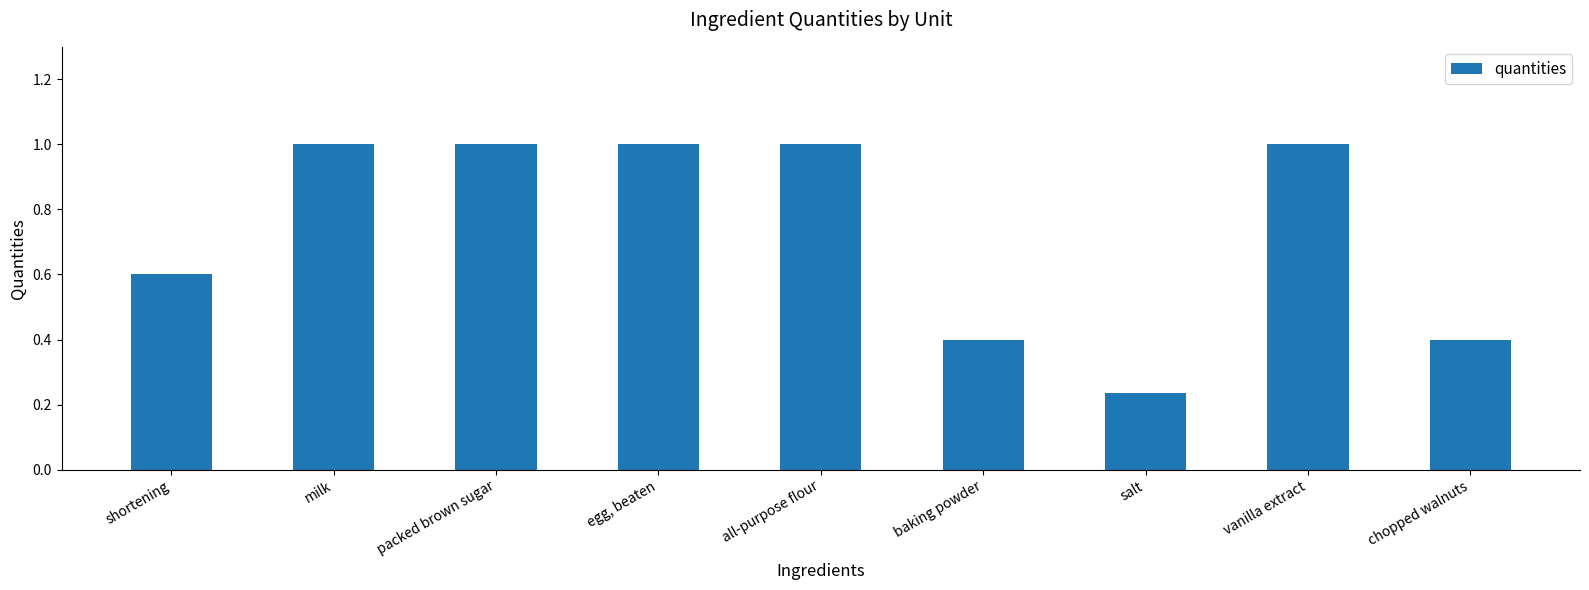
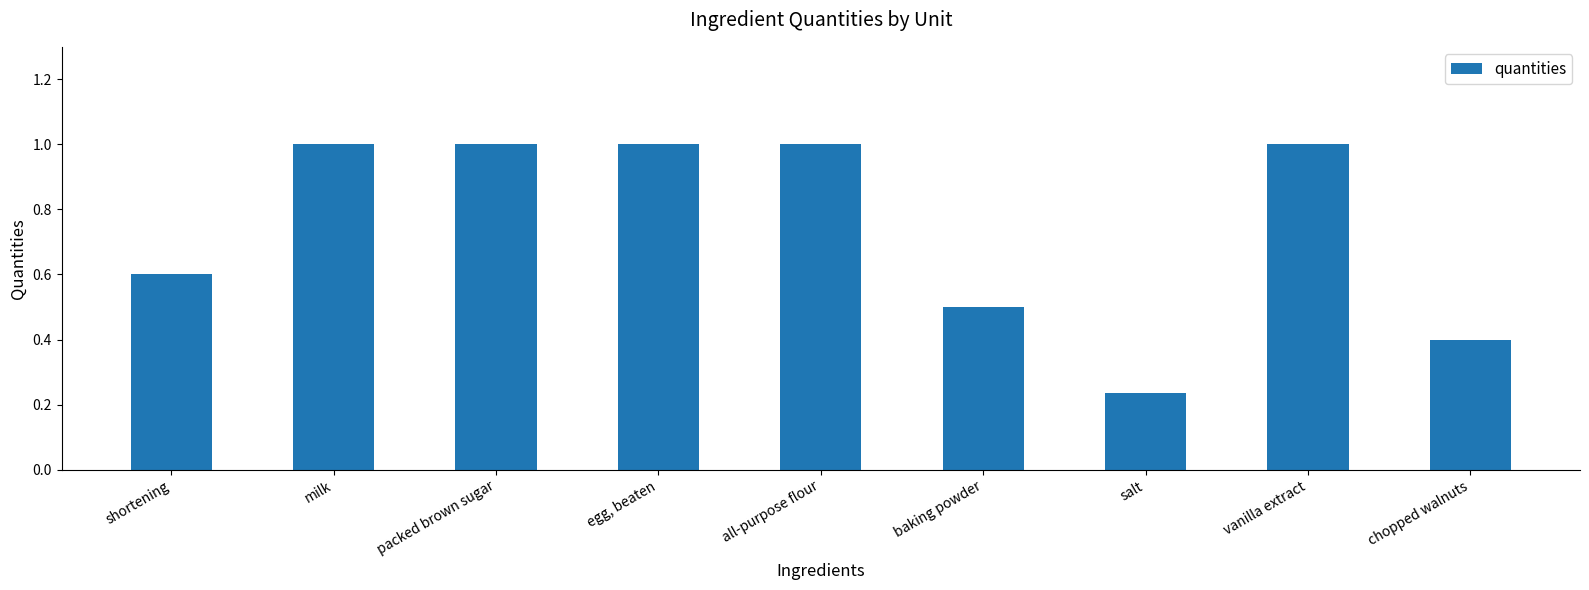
  {
    "shortening": 0.6,
    "milk": 1.0,
    "packed brown sugar": 1.0,
    "egg, beaten": 1.0,
    "all-purpose flour": 1.0,
-   "baking powder": 0.4,
+   "baking powder": 0.5,
    "salt": 0.24,
    "vanilla extract": 1.0,
    "chopped walnuts": 0.4
  }
